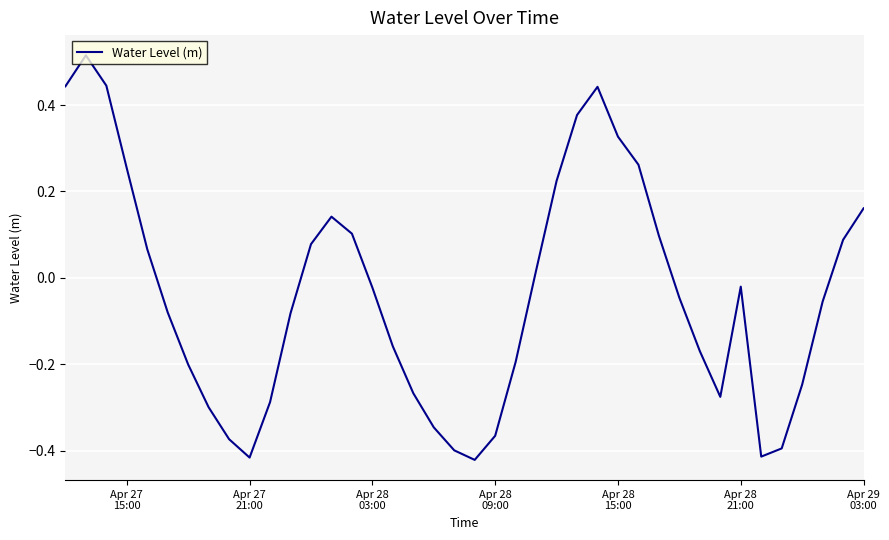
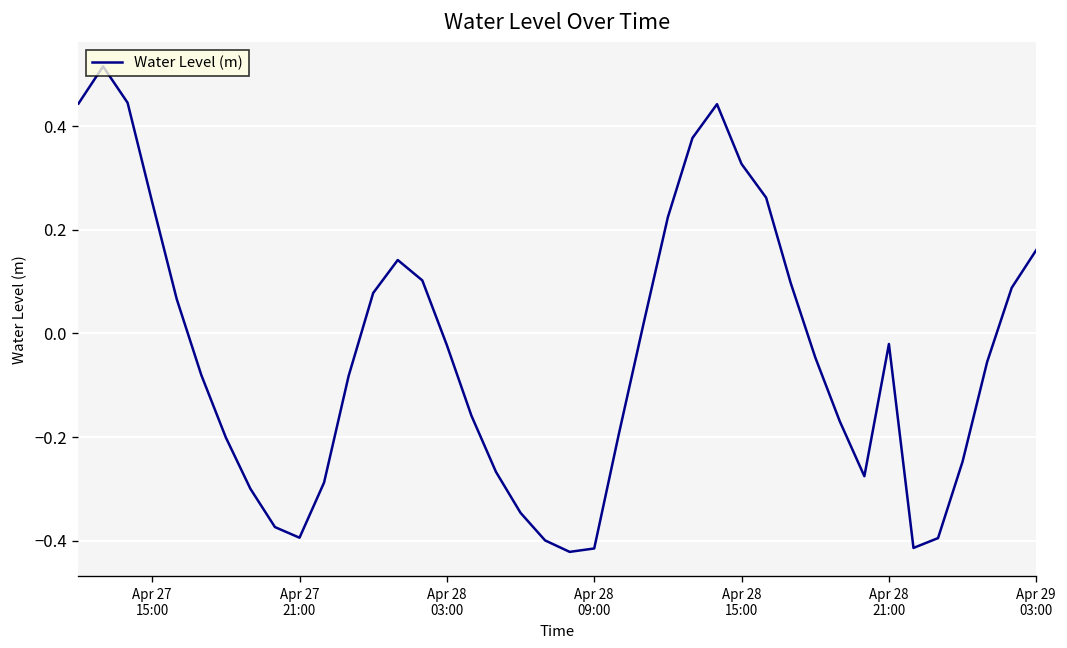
  {
    "Apr 27 15:00": 0.25,
-   "Apr 27 21:00": -0.42,
+   "Apr 27 21:00": -0.39,
    "Apr 28 03:00": -0.02,
-   "Apr 28 09:00": -0.37,
+   "Apr 28 09:00": -0.41,
    "Apr 28 15:00": 0.33,
    "Apr 28 21:00": -0.02,
    "Apr 29 03:00": 0.16
  }
